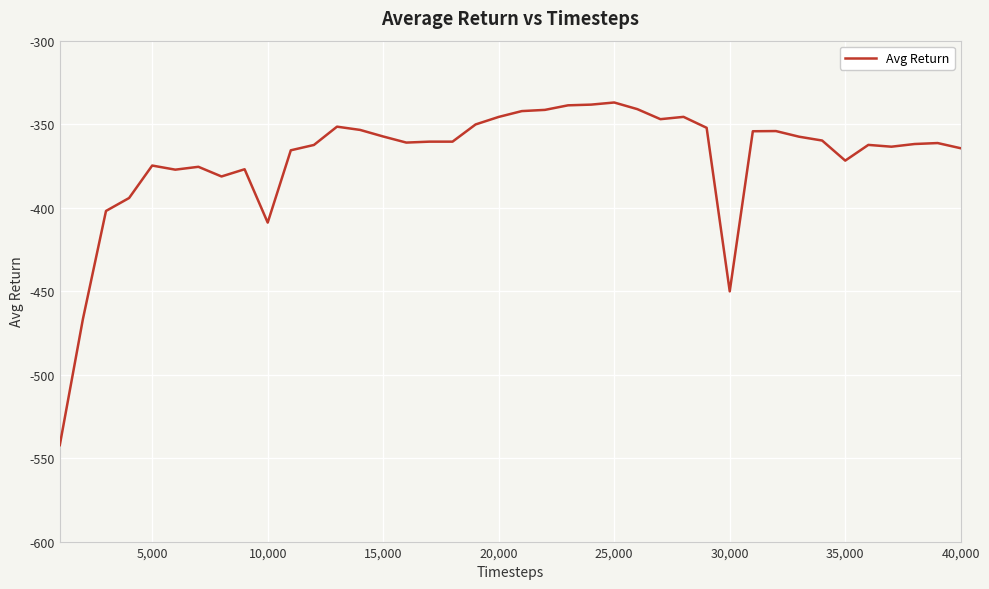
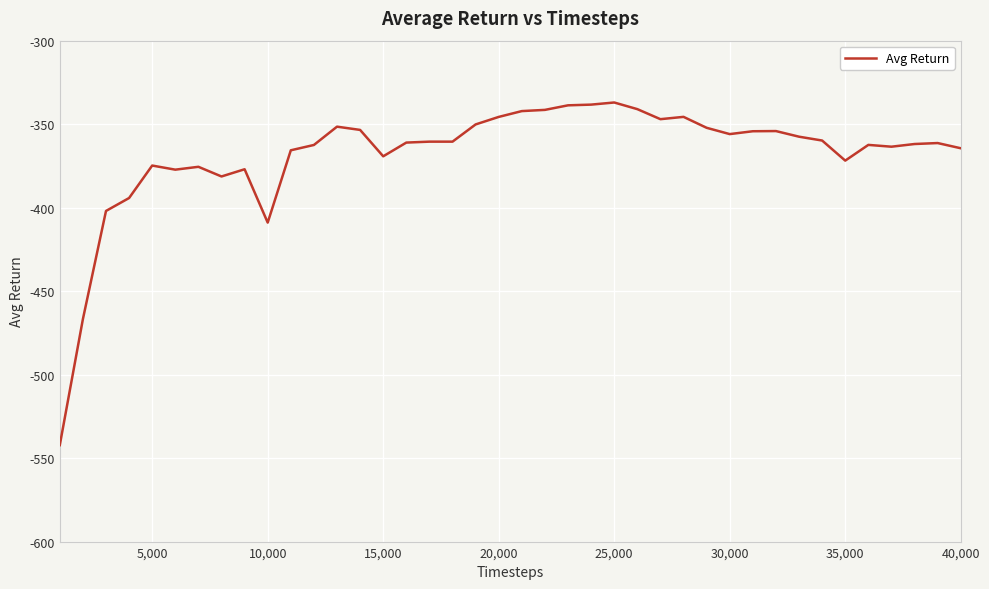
  {
    "5,000": -375,
    "10,000": -409,
-   "15,000": -357,
+   "15,000": -369,
    "20,000": -346,
    "25,000": -337,
-   "30,000": -450,
+   "30,000": -356,
    "35,000": -372,
    "40,000": -364
  }
